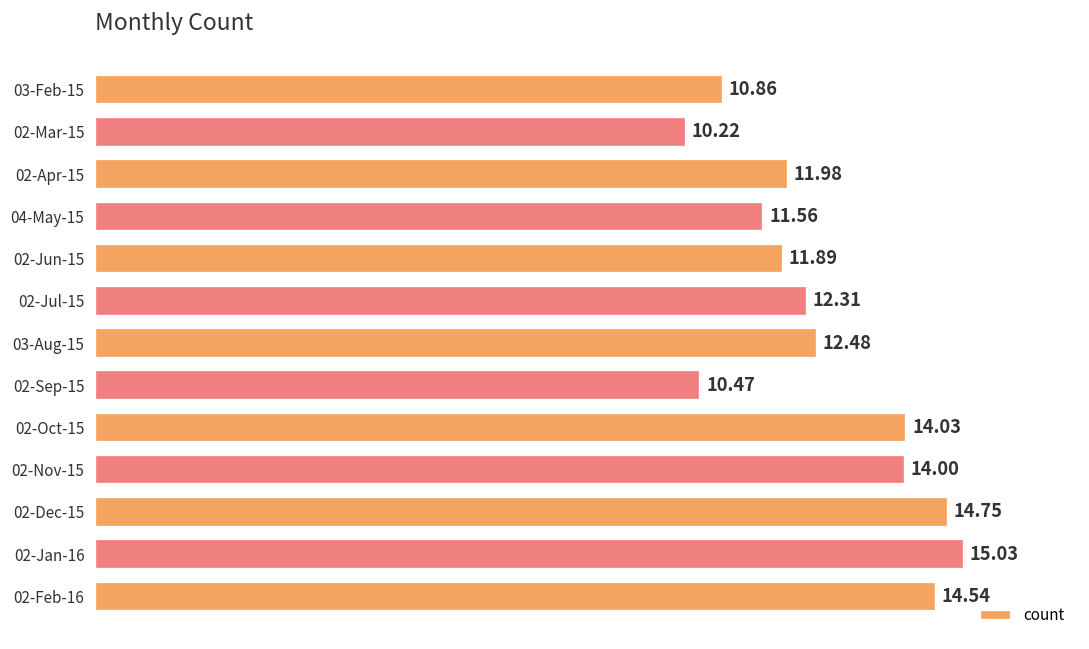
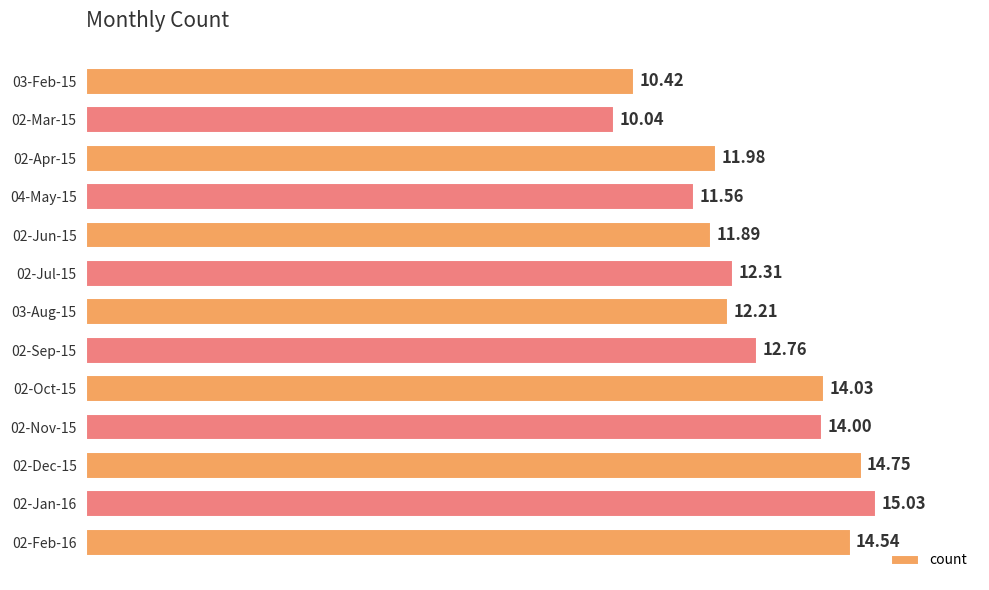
  {
-   "03-Feb-15": 10.86,
-   "02-Mar-15": 10.22,
+   "03-Feb-15": 10.42,
+   "02-Mar-15": 10.04,
    "02-Apr-15": 11.98,
    "04-May-15": 11.56,
    "02-Jun-15": 11.89,
    "02-Jul-15": 12.31,
-   "03-Aug-15": 12.48,
-   "02-Sep-15": 10.47,
+   "03-Aug-15": 12.21,
+   "02-Sep-15": 12.76,
    "02-Oct-15": 14.03,
    "02-Nov-15": 14.00,
    "02-Dec-15": 14.75,
    "02-Jan-16": 15.03,
    "02-Feb-16": 14.54
  }
